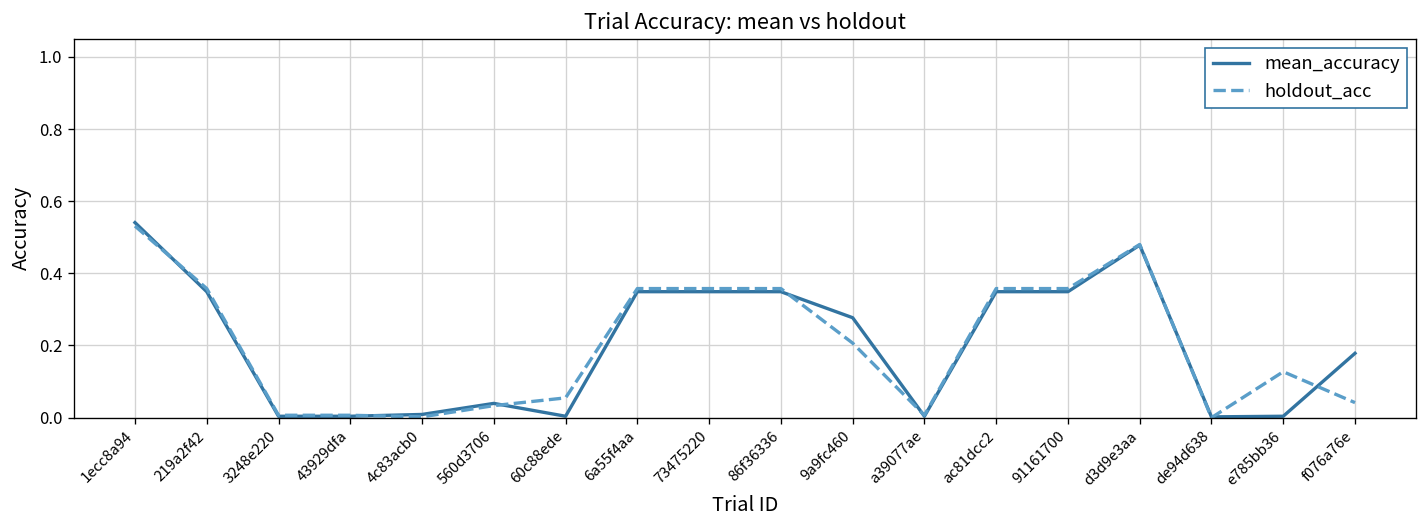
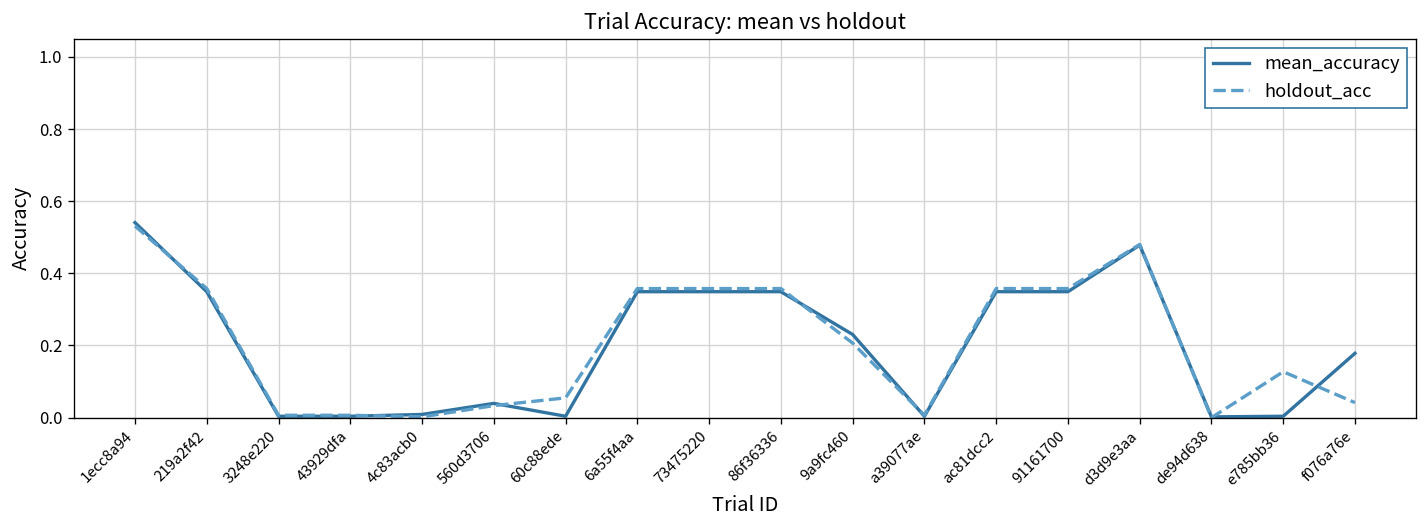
  {
    "mean_accuracy": {
      "1ecc8a94": 0.54,
      "219a2f42": 0.35,
      "60c88ede": 0.00,
      "6a55f4aa": 0.35,
      "73475220": 0.35,
      "86f36336": 0.35,
-     "9a9fc460": 0.28,
+     "9a9fc460": 0.23,
      "ac81dcc2": 0.35,
      "91161700": 0.35,
      "e785bb36": 0.00,
      "f076a76e": 0.18
    },
    "holdout_acc": {
      "1ecc8a94": 0.53,
      "219a2f42": 0.36,
      "60c88ede": 0.05,
      "6a55f4aa": 0.36,
      "73475220": 0.36,
      "86f36336": 0.36,
      "9a9fc460": 0.21,
      "ac81dcc2": 0.36,
      "91161700": 0.36,
      "e785bb36": 0.13,
      "f076a76e": 0.04
    }
  }
